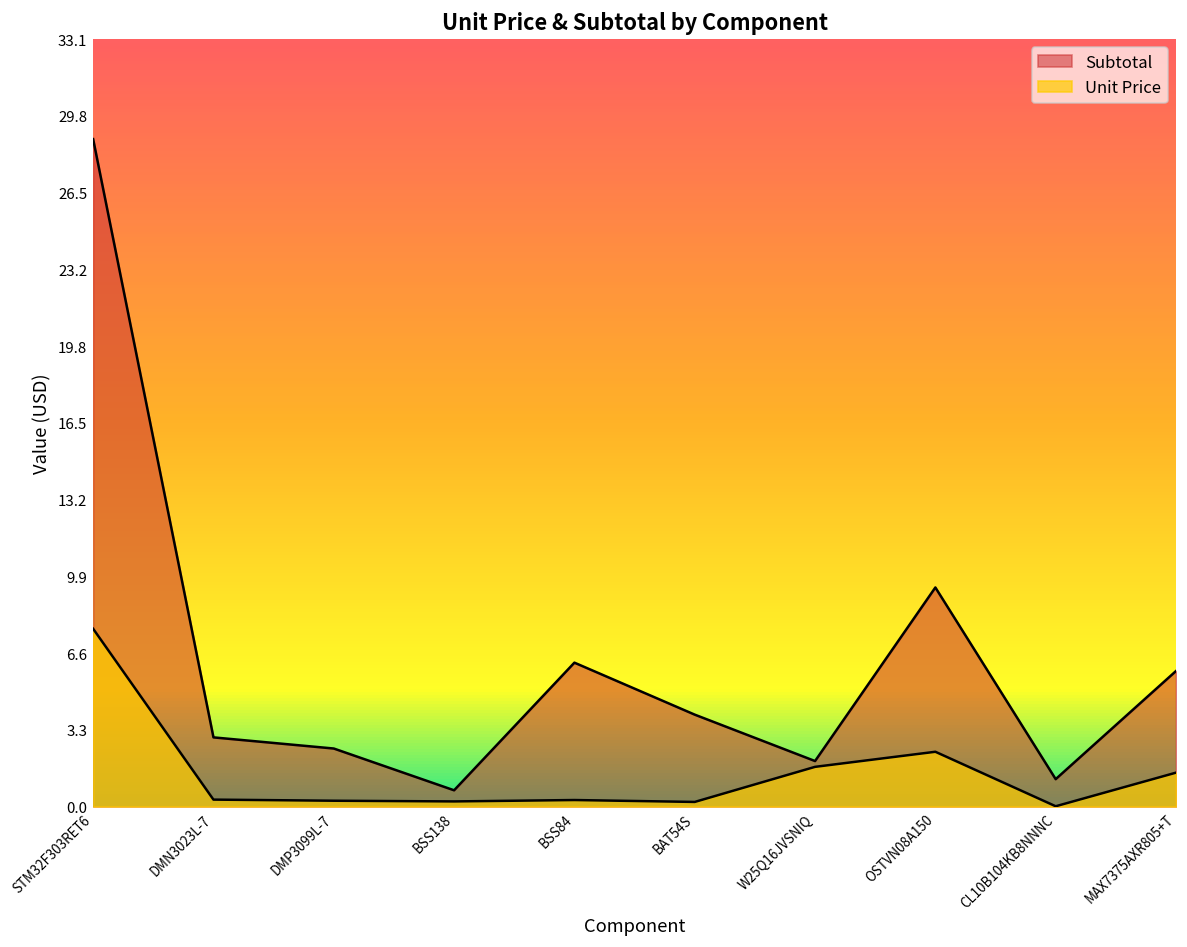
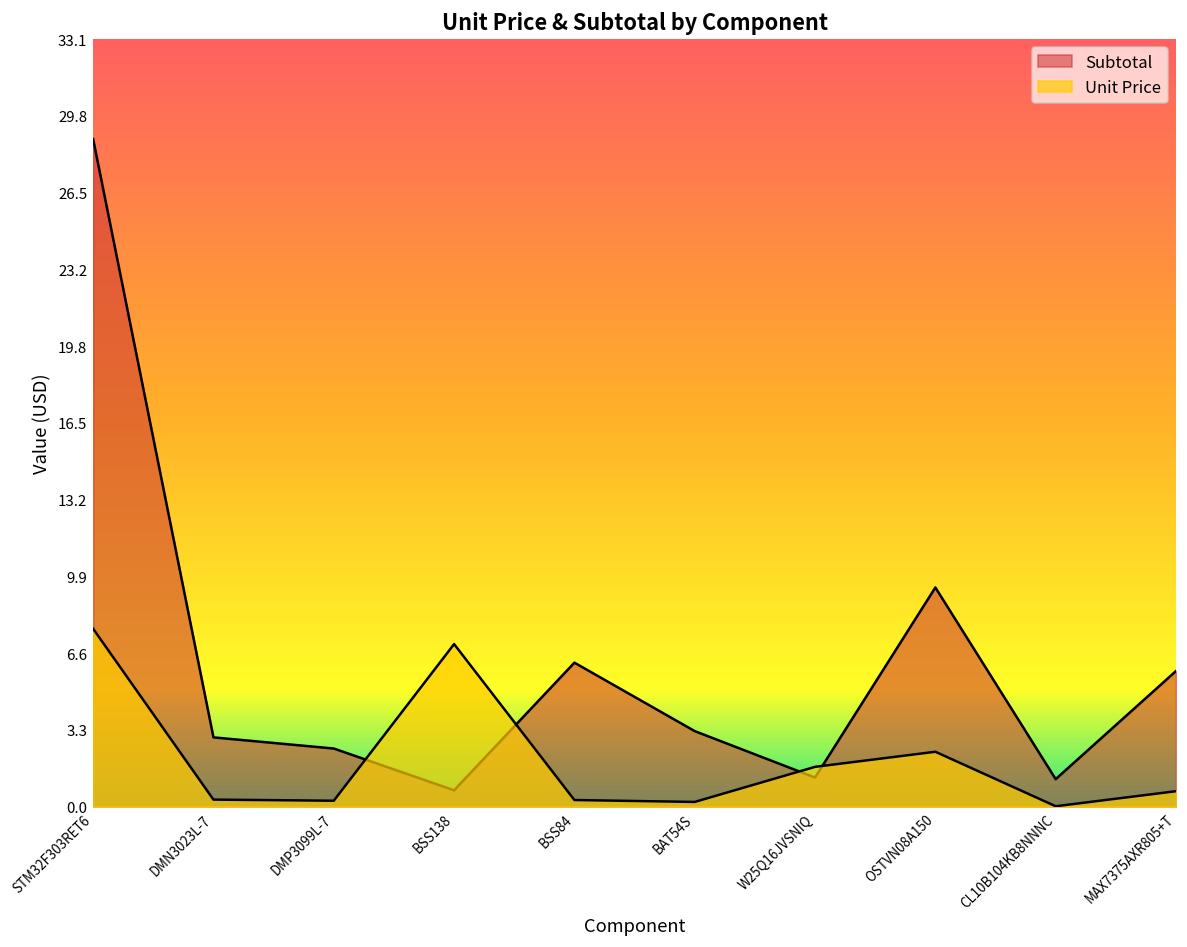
  {
    "Subtotal": {
      "STM32F303RET6": 28.8,
      "DMN3023L-7": 3.0,
      "DMP3099L-7": 2.5,
      "BSS138": 0.7,
      "BSS84": 6.2,
-     "BAT54S": 4.0,
-     "W25Q16JVSNIQ": 2.0,
+     "BAT54S": 3.3,
+     "W25Q16JVSNIQ": 1.3,
      "OSTVN08A150": 9.4,
      "CL10B104KB8NNNC": 1.2,
      "MAX7375AXR805+T": 5.8
    },
    "Unit Price": {
      "STM32F303RET6": 7.7,
      "DMN3023L-7": 0.3,
      "DMP3099L-7": 0.3,
-     "BSS138": 0.2,
+     "BSS138": 7.0,
      "BSS84": 0.3,
      "BAT54S": 0.2,
      "W25Q16JVSNIQ": 1.7,
      "OSTVN08A150": 2.4,
      "CL10B104KB8NNNC": 0.0,
-     "MAX7375AXR805+T": 1.5
+     "MAX7375AXR805+T": 0.7
    }
  }
